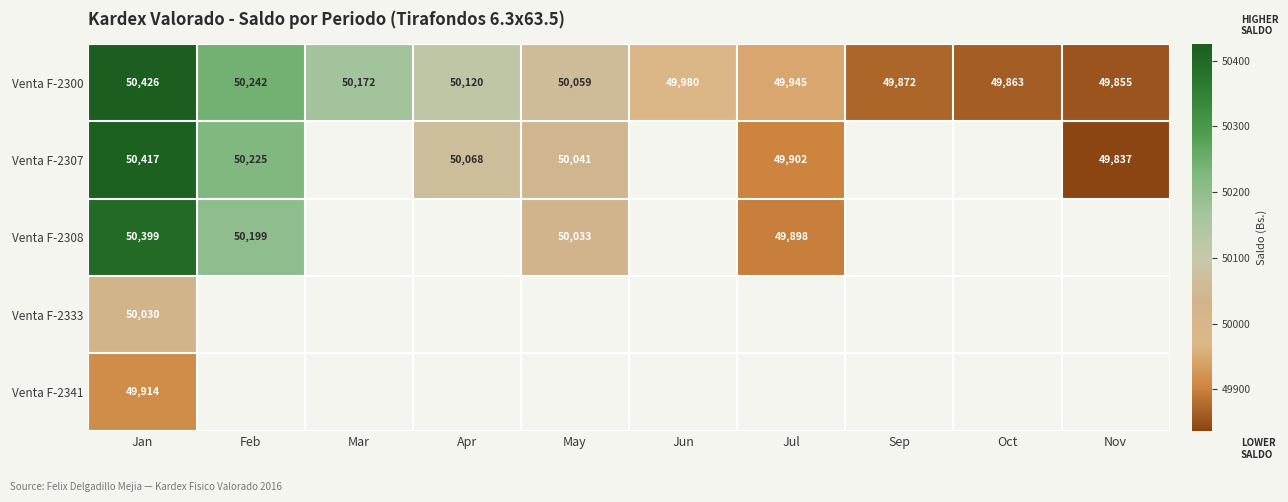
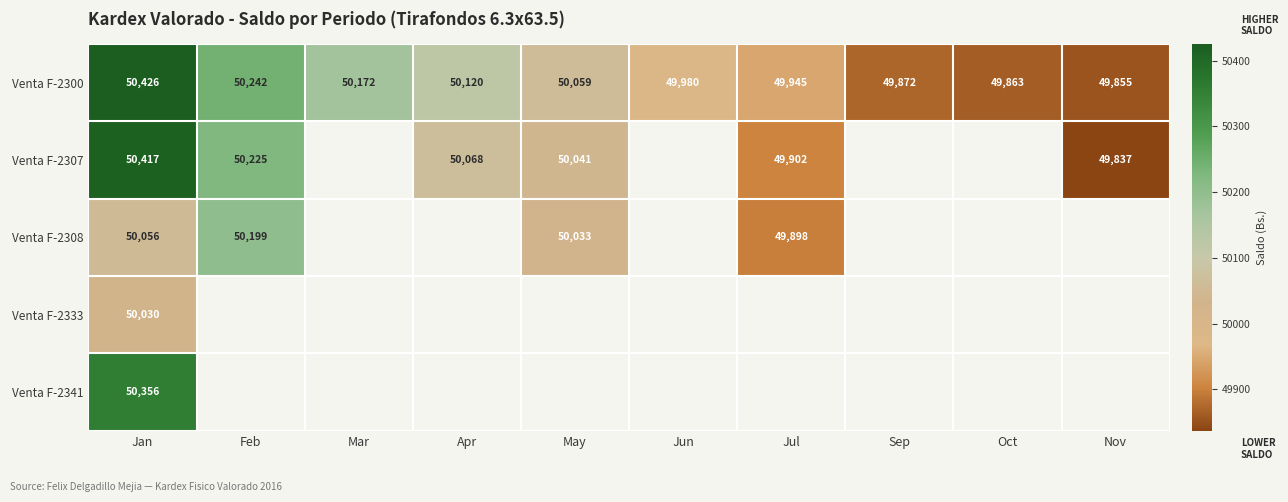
  {
    "Venta F-2300": {
      "Jan": "50,426",
      "Feb": "50,242",
      "Mar": "50,172",
      "Apr": "50,120",
      "May": "50,059",
      "Jun": "49,980",
      "Jul": "49,945",
      "Sep": "49,872",
      "Oct": "49,863",
      "Nov": "49,855"
    },
    "Venta F-2307": {
      "Jan": "50,417",
      "Feb": "50,225",
      "Apr": "50,068",
      "May": "50,041",
      "Jul": "49,902",
      "Nov": "49,837"
    },
    "Venta F-2308": {
-     "Jan": "50,399",
+     "Jan": "50,056",
      "Feb": "50,199",
      "May": "50,033",
      "Jul": "49,898"
    },
    "Venta F-2333": {
      "Jan": "50,030"
    },
    "Venta F-2341": {
-     "Jan": "49,914"
+     "Jan": "50,356"
    }
  }
